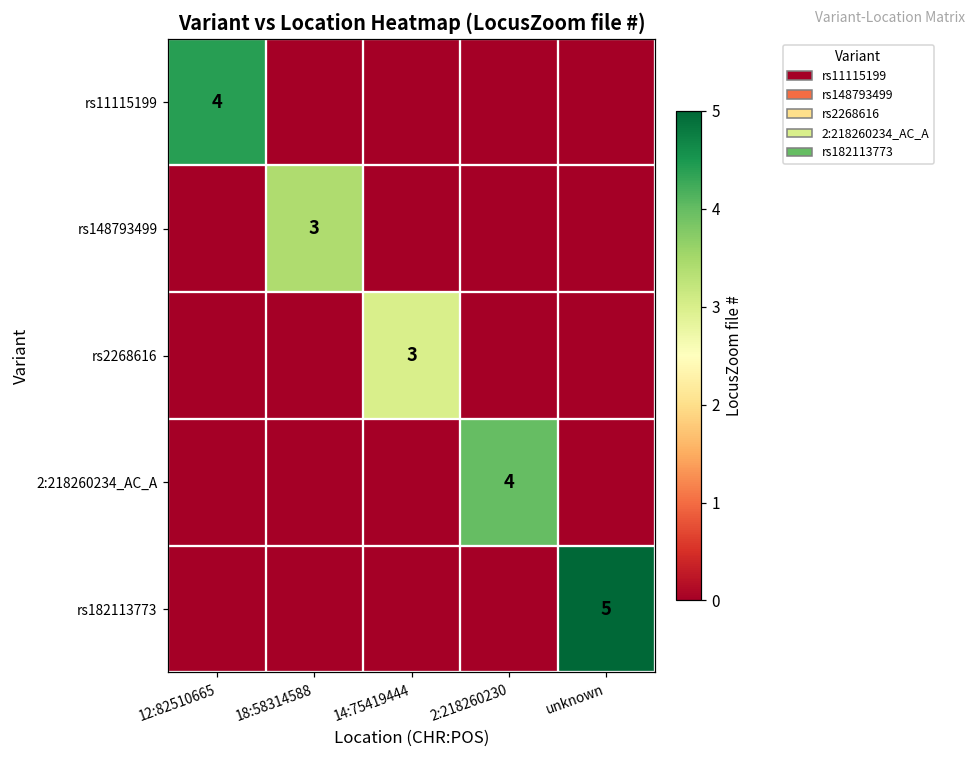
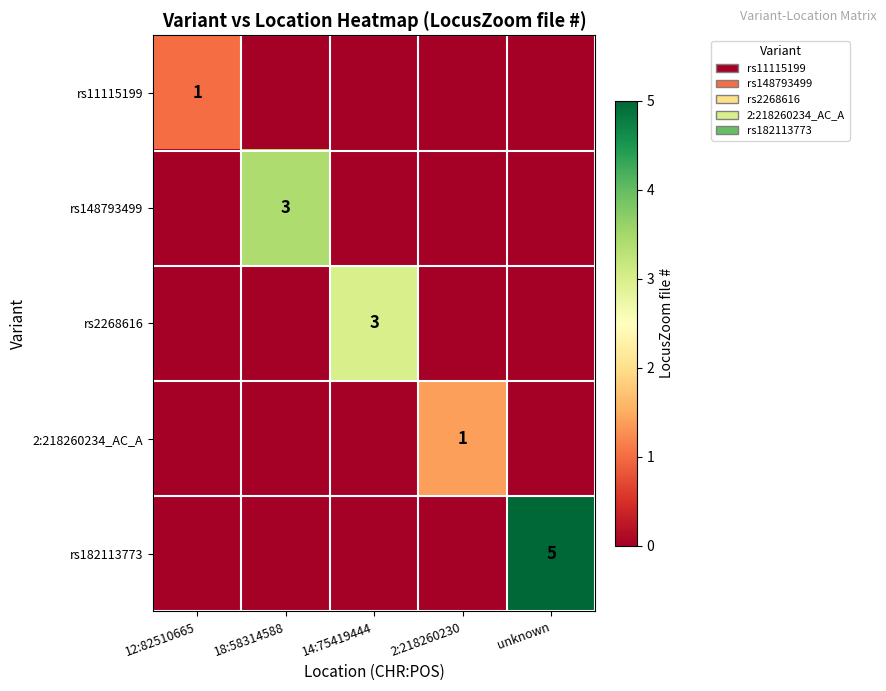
  {
    "rs11115199": {
-     "12:82510665": 4
+     "12:82510665": 1
    },
    "rs148793499": {
      "18:58314588": 3
    },
    "rs2268616": {
      "14:75419444": 3
    },
    "2:218260234_AC_A": {
-     "2:218260230": 4
+     "2:218260230": 1
    },
    "rs182113773": {
      "unknown": 5
    }
  }
